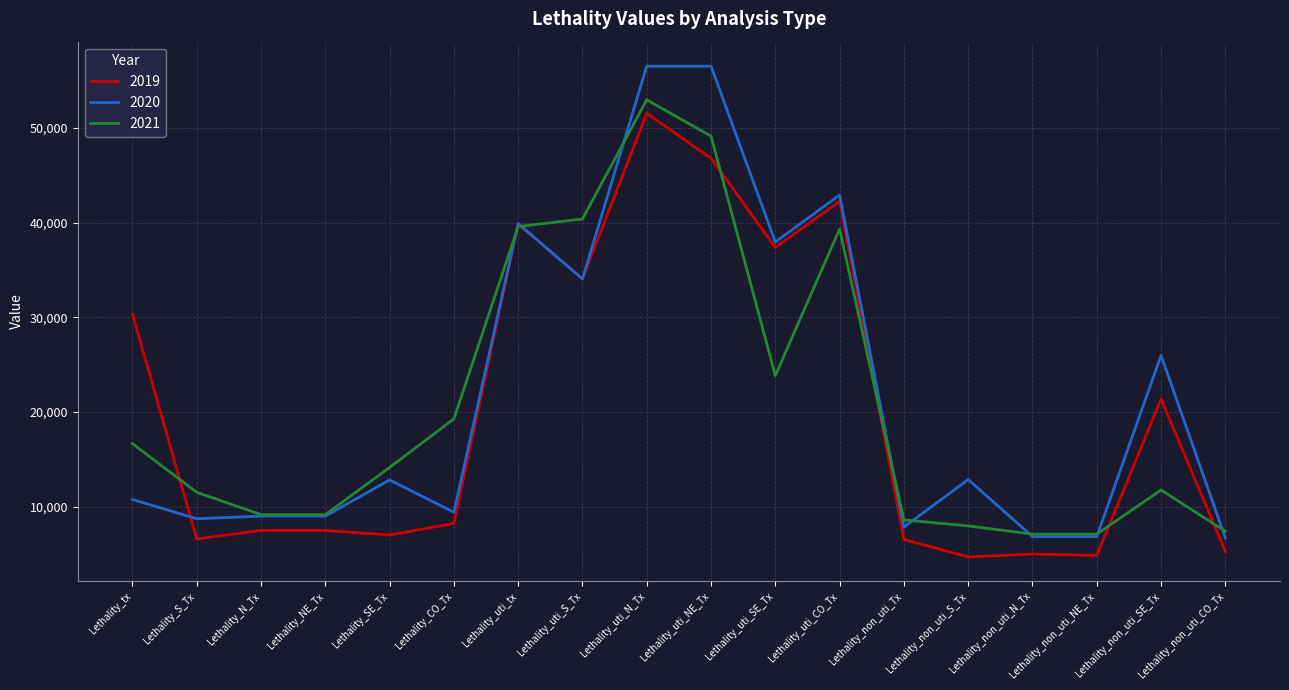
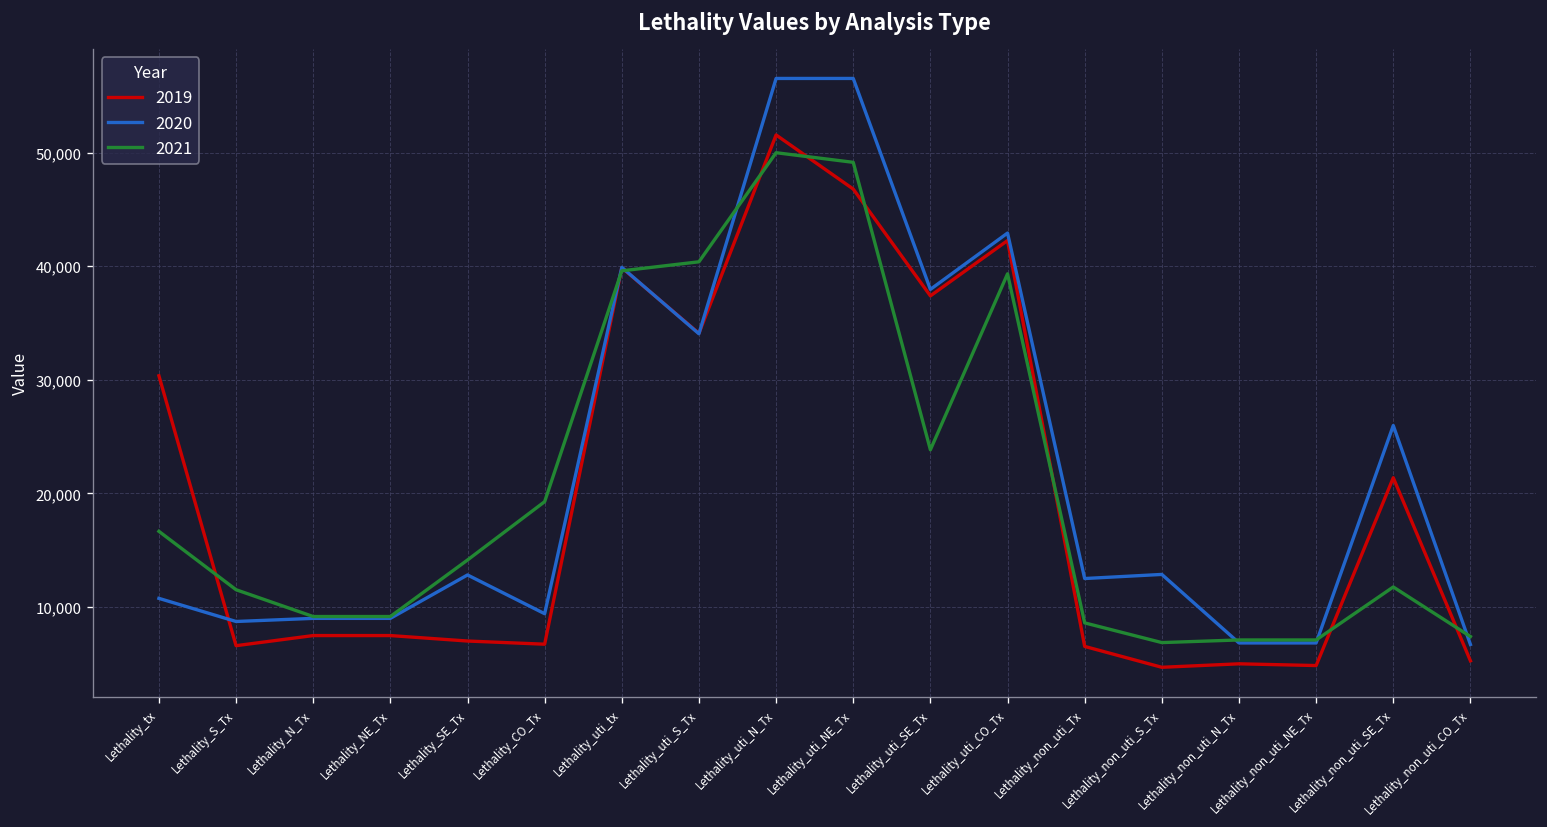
  {
    "2019": {
      "Lethality_tx": "30,000",
      "Lethality_S_Tx": "7,000",
      "Lethality_N_Tx": "7,000",
      "Lethality_NE_Tx": "7,000",
      "Lethality_SE_Tx": "7,000",
-     "Lethality_CO_Tx": "8,000",
+     "Lethality_CO_Tx": "7,000",
      "Lethality_uti_N_Tx": "52,000",
      "Lethality_uti_NE_Tx": "47,000",
      "Lethality_uti_SE_Tx": "37,000",
      "Lethality_uti_CO_Tx": "42,000",
      "Lethality_non_uti_Tx": "7,000",
      "Lethality_non_uti_S_Tx": "5,000",
      "Lethality_non_uti_N_Tx": "5,000",
      "Lethality_non_uti_NE_Tx": "5,000",
      "Lethality_non_uti_SE_Tx": "21,000",
      "Lethality_non_uti_CO_Tx": "5,000"
    },
    "2020": {
      "Lethality_tx": "11,000",
      "Lethality_S_Tx": "9,000",
      "Lethality_SE_Tx": "13,000",
      "Lethality_CO_Tx": "9,000",
      "Lethality_uti_N_Tx": "57,000",
      "Lethality_uti_NE_Tx": "57,000",
      "Lethality_uti_SE_Tx": "38,000",
      "Lethality_uti_CO_Tx": "43,000",
-     "Lethality_non_uti_Tx": "8,000",
+     "Lethality_non_uti_Tx": "13,000",
      "Lethality_non_uti_S_Tx": "13,000",
      "Lethality_non_uti_SE_Tx": "26,000",
      "Lethality_non_uti_CO_Tx": "7,000"
    },
    "2021": {
      "Lethality_tx": "17,000",
      "Lethality_S_Tx": "12,000",
      "Lethality_SE_Tx": "14,000",
      "Lethality_CO_Tx": "19,000",
      "Lethality_uti_tx": "40,000",
      "Lethality_uti_S_Tx": "40,000",
-     "Lethality_uti_N_Tx": "53,000",
+     "Lethality_uti_N_Tx": "50,000",
      "Lethality_uti_NE_Tx": "49,000",
      "Lethality_uti_SE_Tx": "24,000",
      "Lethality_uti_CO_Tx": "39,000",
      "Lethality_non_uti_Tx": "9,000",
-     "Lethality_non_uti_S_Tx": "8,000",
+     "Lethality_non_uti_S_Tx": "7,000",
      "Lethality_non_uti_SE_Tx": "12,000",
      "Lethality_non_uti_CO_Tx": "7,000"
    }
  }
